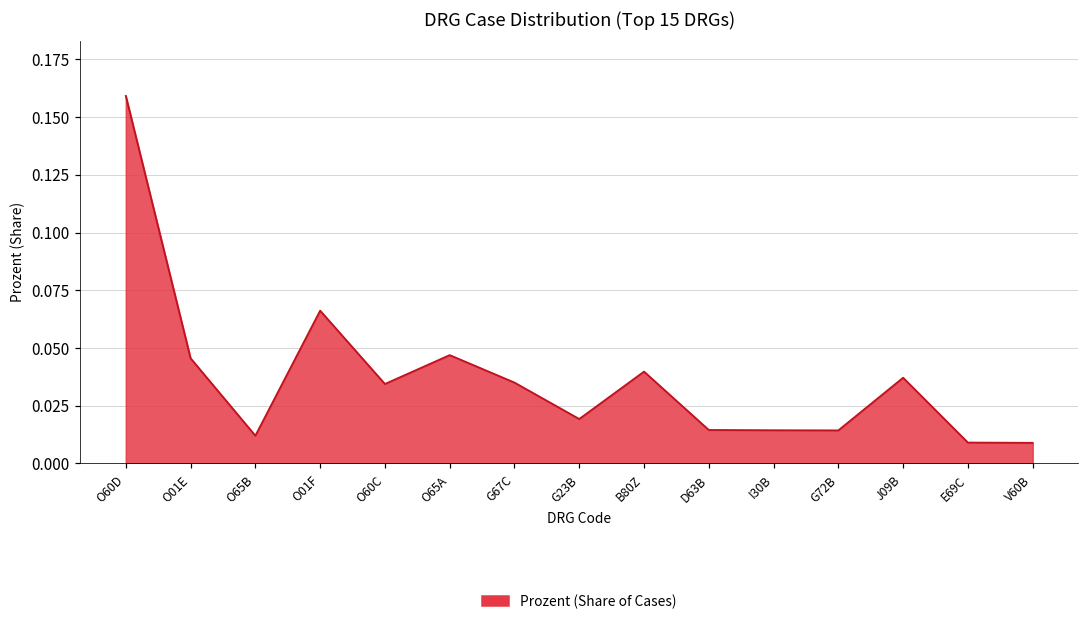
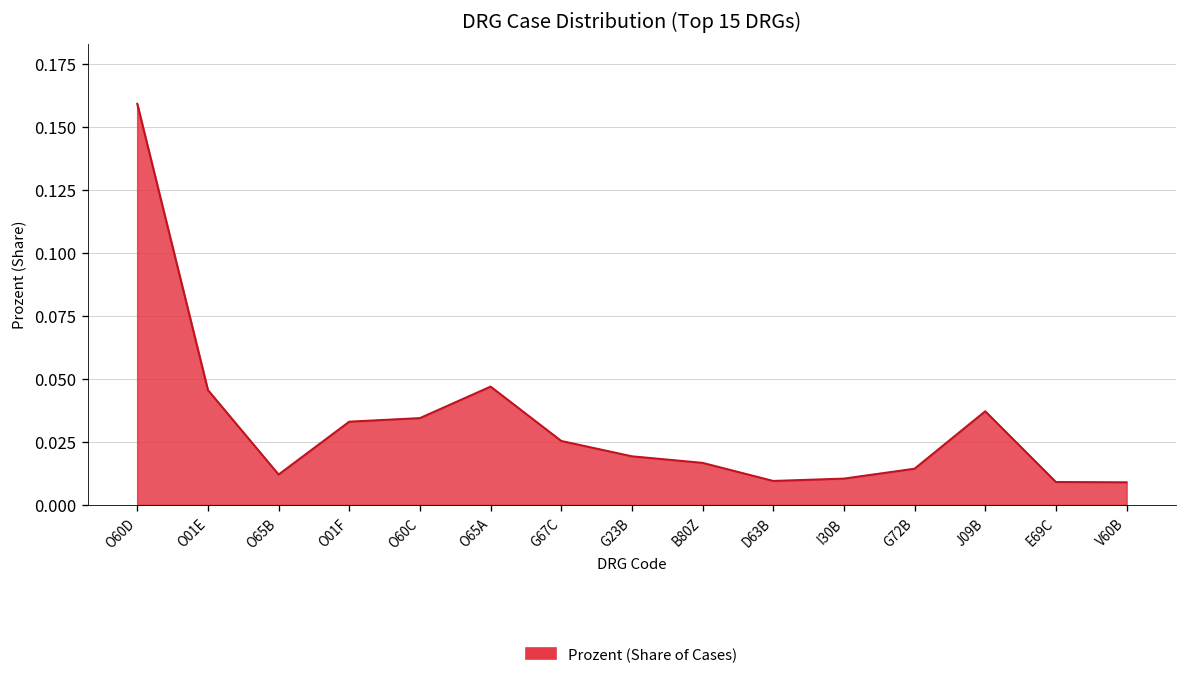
  {
    "O60D": 0.159,
    "O01E": 0.046,
    "O65B": 0.012,
-   "O01F": 0.066,
+   "O01F": 0.033,
    "O60C": 0.034,
    "O65A": 0.047,
-   "G67C": 0.035,
+   "G67C": 0.025,
    "G23B": 0.019,
-   "B80Z": 0.040,
-   "D63B": 0.014,
-   "I30B": 0.014,
+   "B80Z": 0.017,
+   "D63B": 0.009,
+   "I30B": 0.010,
    "G72B": 0.014,
    "J09B": 0.037,
    "E69C": 0.009,
    "V60B": 0.009
  }
